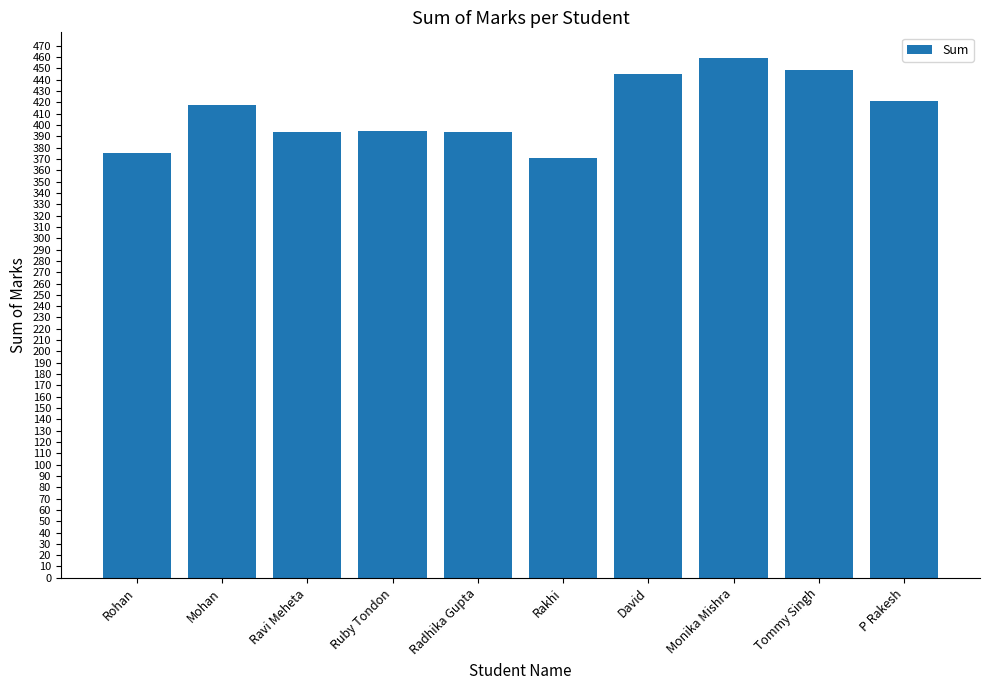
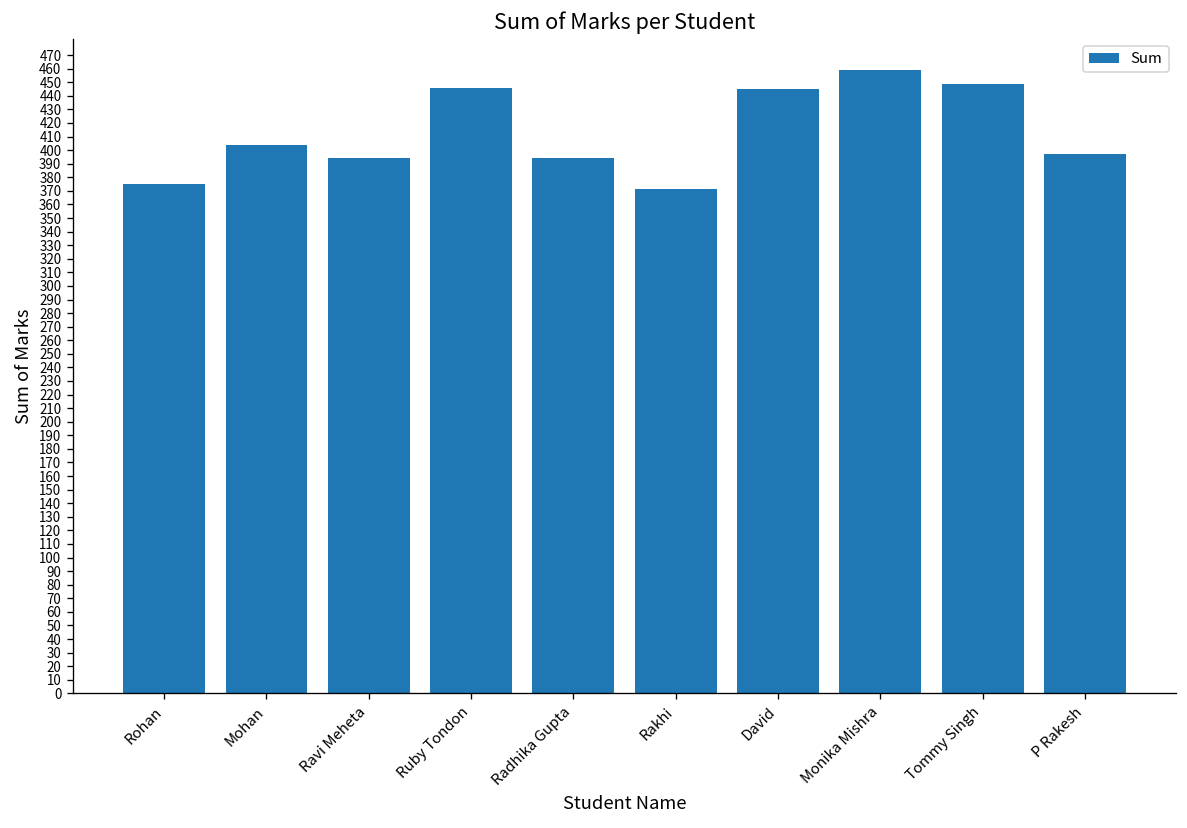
  {
    "Rohan": 375,
-   "Mohan": 418,
+   "Mohan": 404,
    "Ravi Meheta": 394,
-   "Ruby Tondon": 395,
+   "Ruby Tondon": 446,
    "Radhika Gupta": 394,
    "Rakhi": 371,
    "David": 445,
    "Monika Mishra": 459,
    "Tommy Singh": 449,
-   "P Rakesh": 421
+   "P Rakesh": 397
  }
